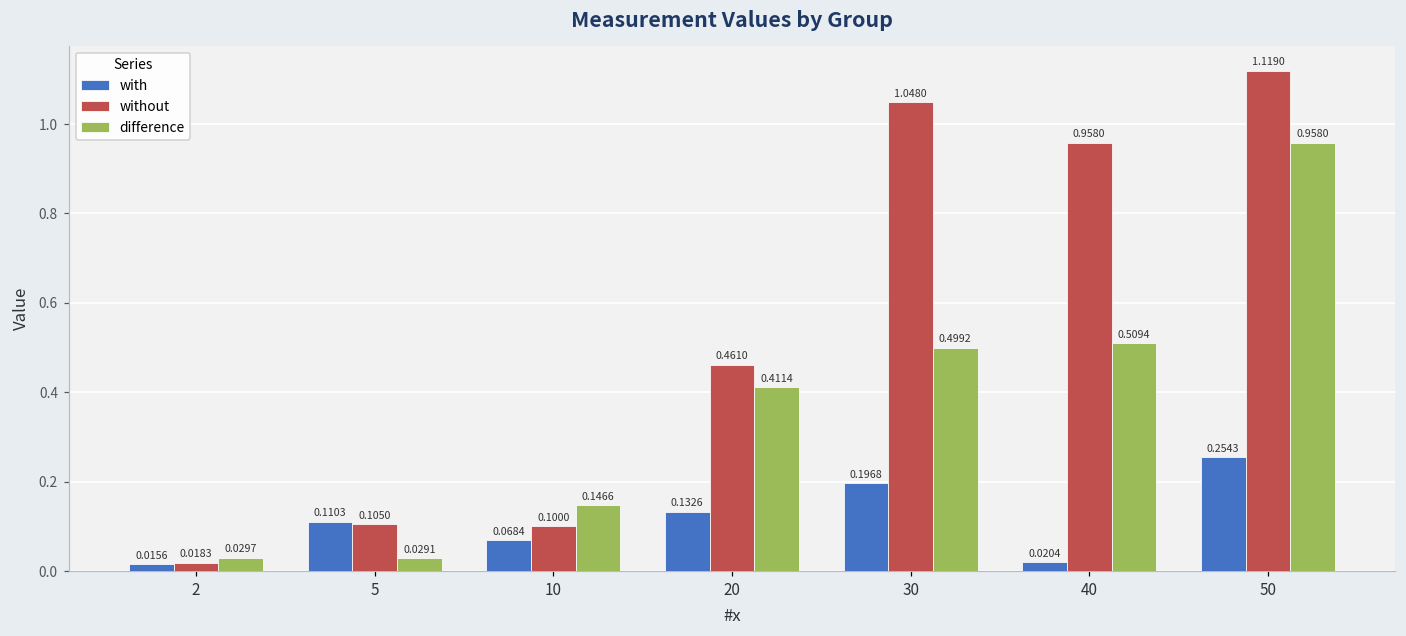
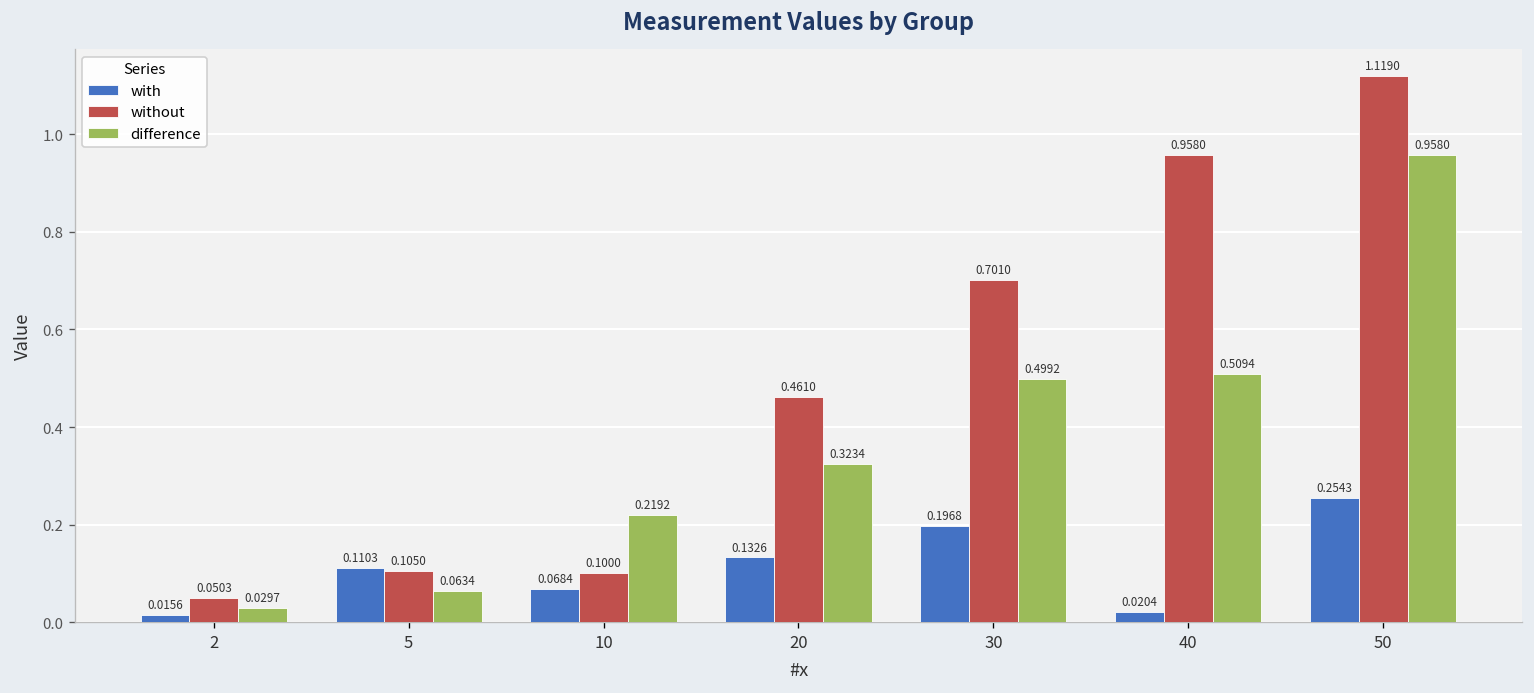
  {
    "with": {
      "2": 0.0156,
      "5": 0.1103,
      "10": 0.0684,
      "20": 0.1326,
      "30": 0.1968,
      "40": 0.0204,
      "50": 0.2543
    },
    "without": {
-     "2": 0.0183,
+     "2": 0.0503,
      "5": 0.1050,
      "10": 0.1000,
      "20": 0.4610,
-     "30": 1.0480,
+     "30": 0.7010,
      "40": 0.9580,
      "50": 1.1190
    },
    "difference": {
      "2": 0.0297,
-     "5": 0.0291,
-     "10": 0.1466,
-     "20": 0.4114,
+     "5": 0.0634,
+     "10": 0.2192,
+     "20": 0.3234,
      "30": 0.4992,
      "40": 0.5094,
      "50": 0.9580
    }
  }
